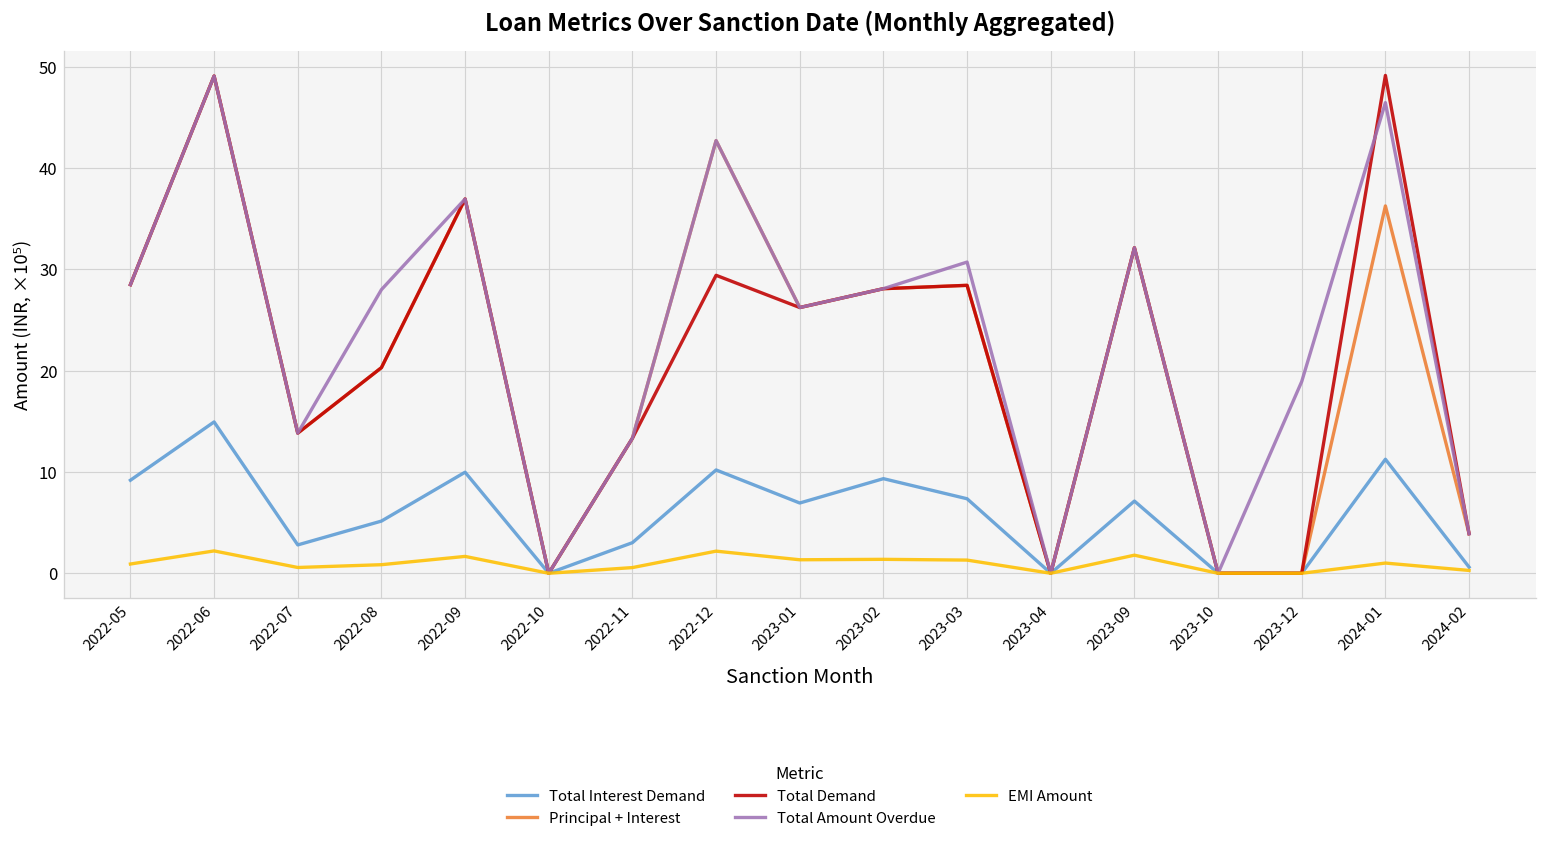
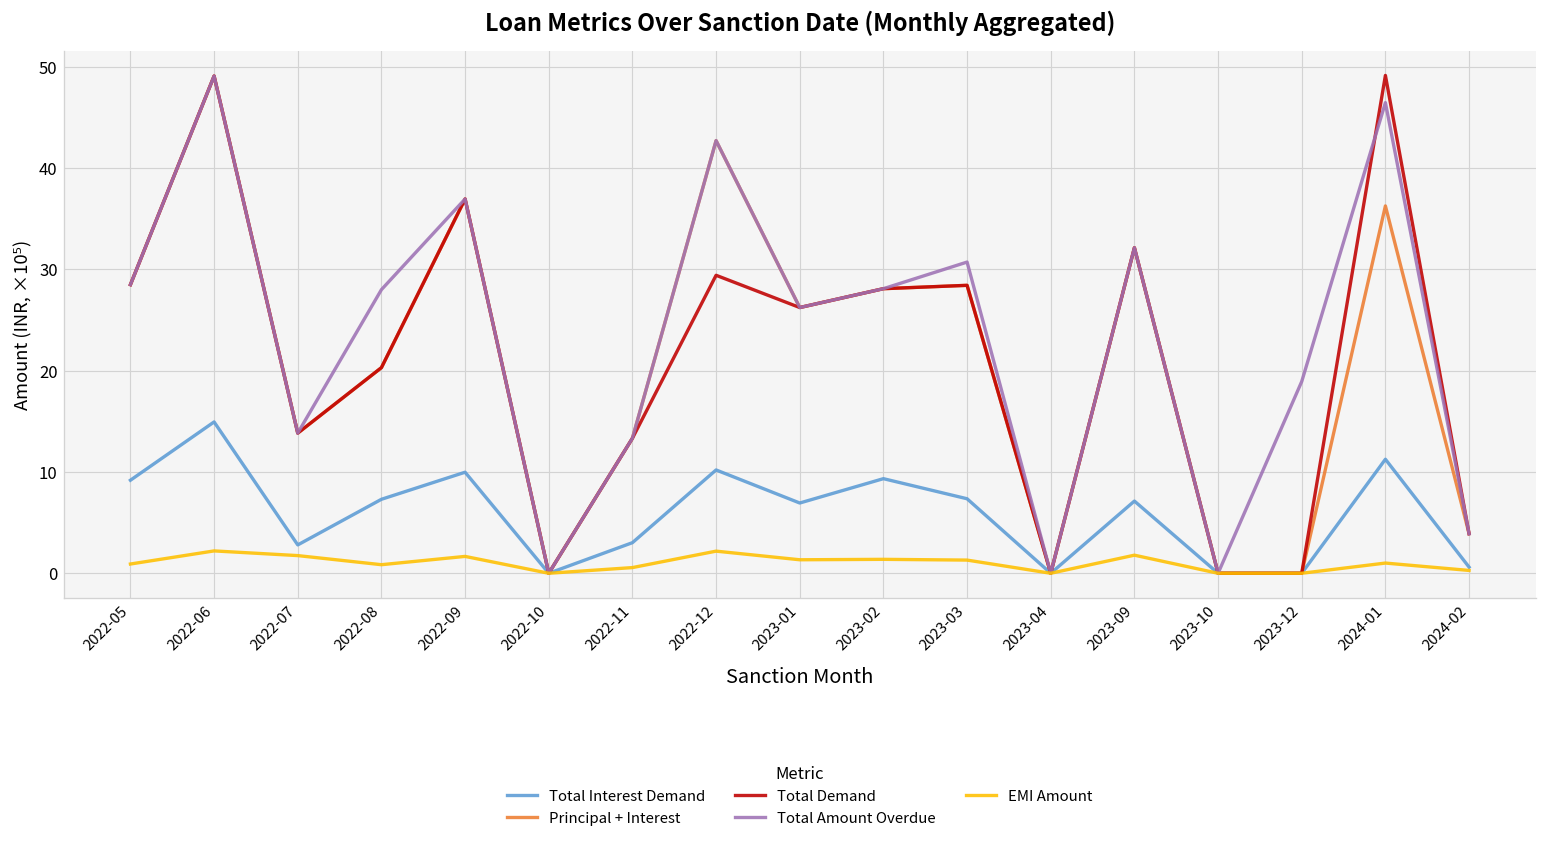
  {
    "Total Interest Demand": {
      "2022-05": 9,
      "2022-06": 15,
      "2022-07": 3,
-     "2022-08": 5,
+     "2022-08": 7,
      "2022-09": 10,
      "2022-11": 3,
      "2022-12": 10,
      "2023-01": 7,
      "2023-02": 9,
      "2023-03": 7,
      "2023-09": 7,
      "2024-01": 11,
      "2024-02": 1
    },
    "Principal + Interest": {
      "2024-01": 36
    },
    "Total Demand": {
      "2022-12": 29,
      "2024-01": 49
    },
    "Total Amount Overdue": {
      "2022-08": 28,
      "2023-03": 31,
      "2023-12": 19,
      "2024-01": 46
    },
    "EMI Amount": {
      "2022-05": 1,
      "2022-06": 2,
-     "2022-07": 1,
+     "2022-07": 2,
      "2022-08": 1,
      "2022-09": 2,
      "2022-11": 1,
      "2022-12": 2,
      "2023-01": 1,
      "2023-02": 1,
      "2023-03": 1,
      "2023-09": 2,
      "2024-01": 1,
      "2024-02": 0
    }
  }
